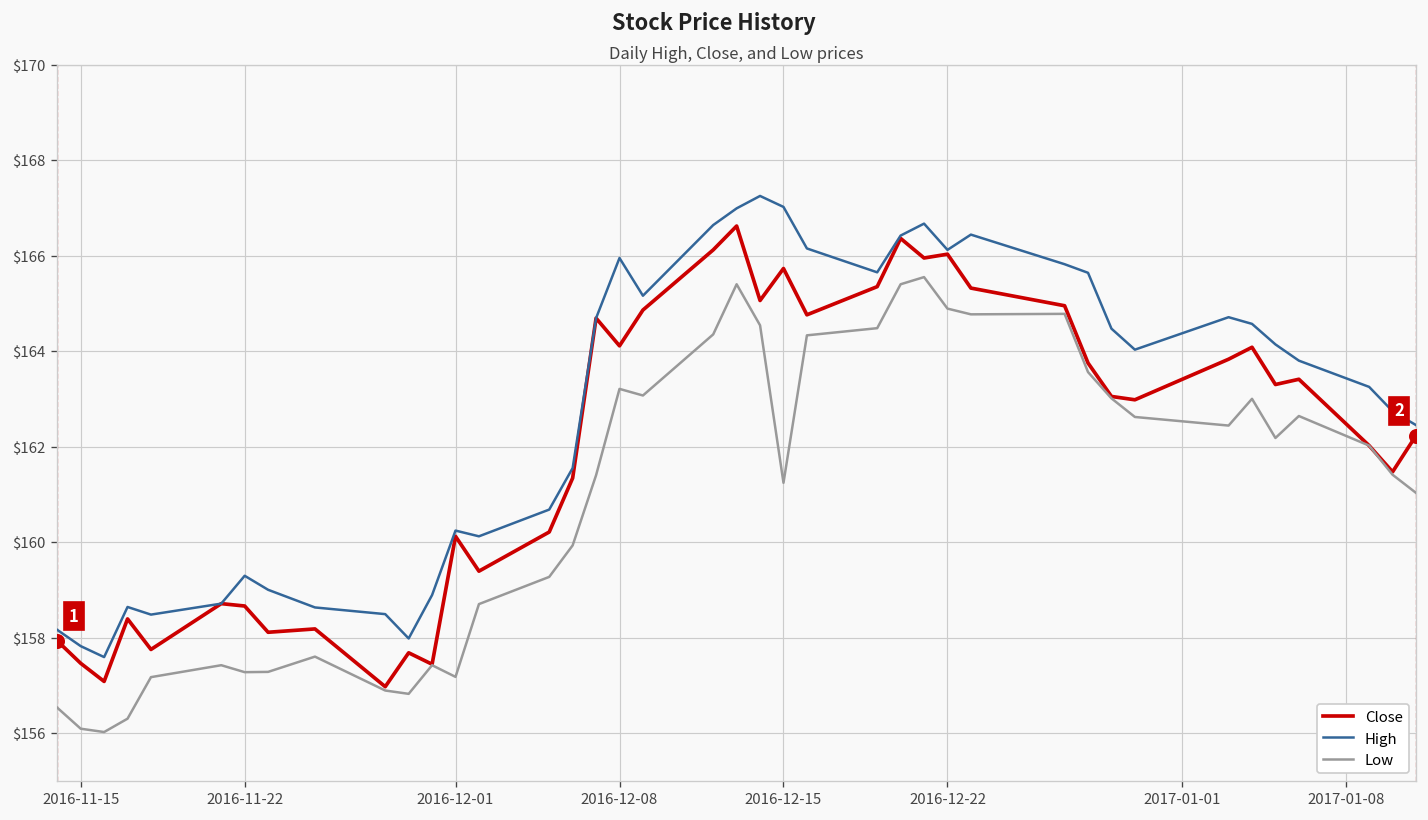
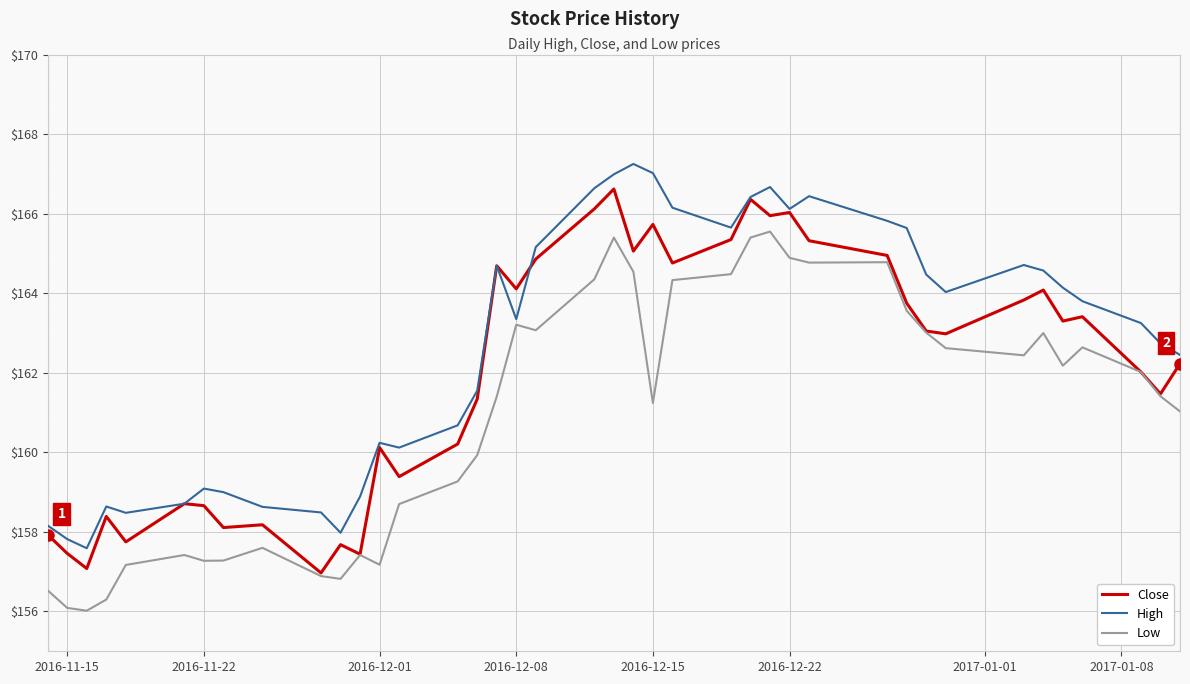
  {
    "High": {
      "2016-11-15": "$157.8",
-     "2016-11-22": "$159.3",
+     "2016-11-22": "$159.1",
      "2016-12-01": "$160.2",
-     "2016-12-08": "$165.9",
+     "2016-12-08": "$163.3",
      "2016-12-15": "$167.0",
      "2016-12-22": "$166.1"
    },
    "Low": {
      "2016-11-15": "$156.1",
      "2016-11-22": "$157.3",
      "2016-12-01": "$157.2",
      "2016-12-08": "$163.2",
      "2016-12-15": "$161.2",
      "2016-12-22": "$164.9"
    }
  }
